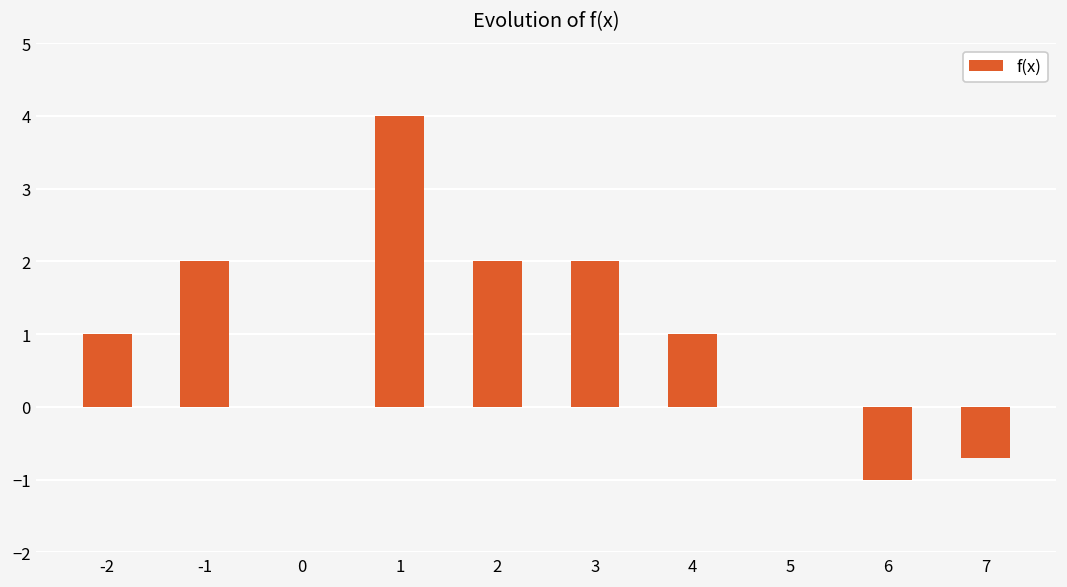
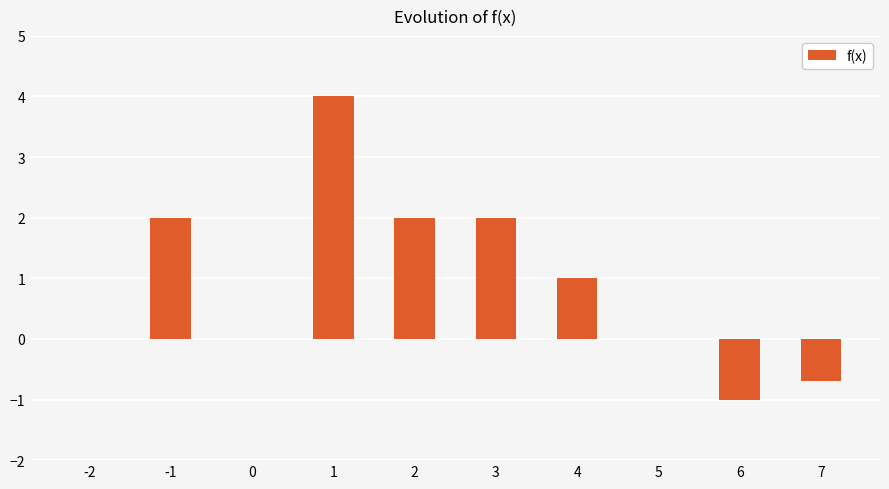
  {
-   "-2": 1,
+   "-2": 0,
    "-1": 2,
    "0": 0,
    "1": 4,
    "2": 2,
    "3": 2,
    "4": 1,
    "5": 0,
    "6": -1,
    "7": -0.7
  }
